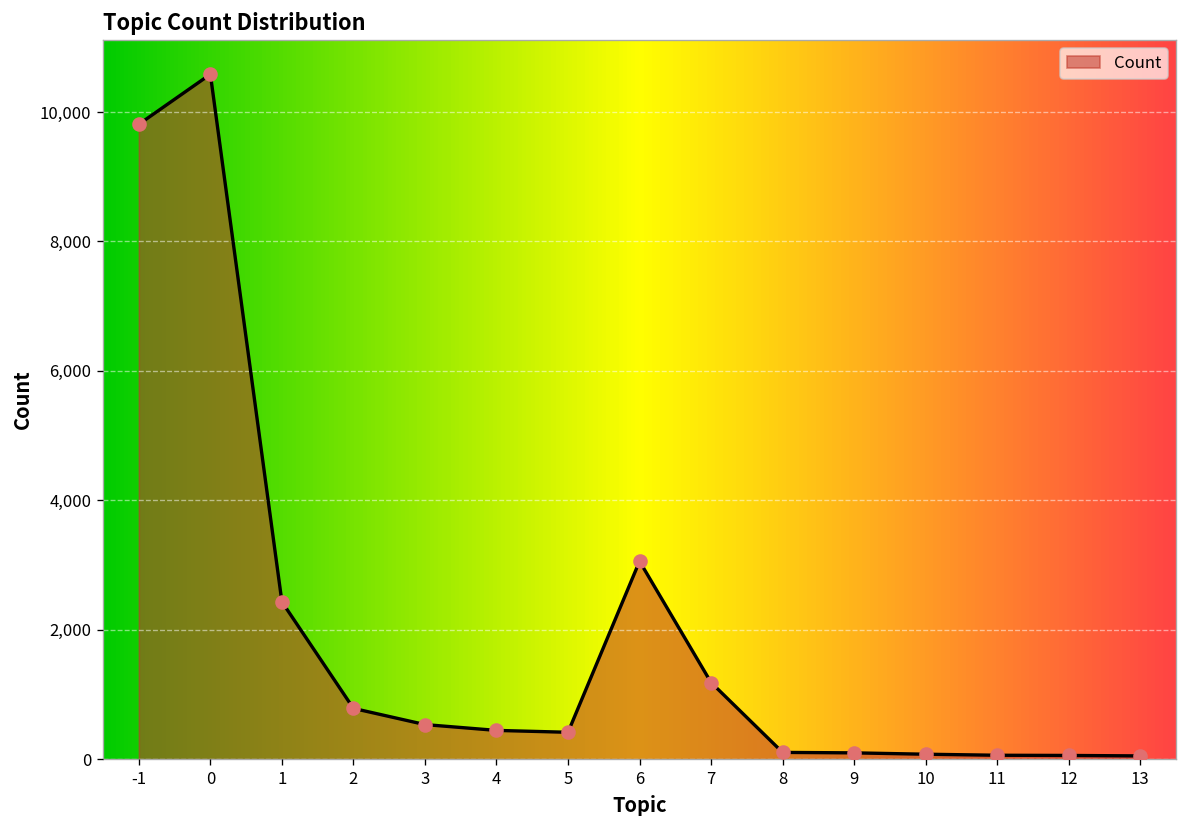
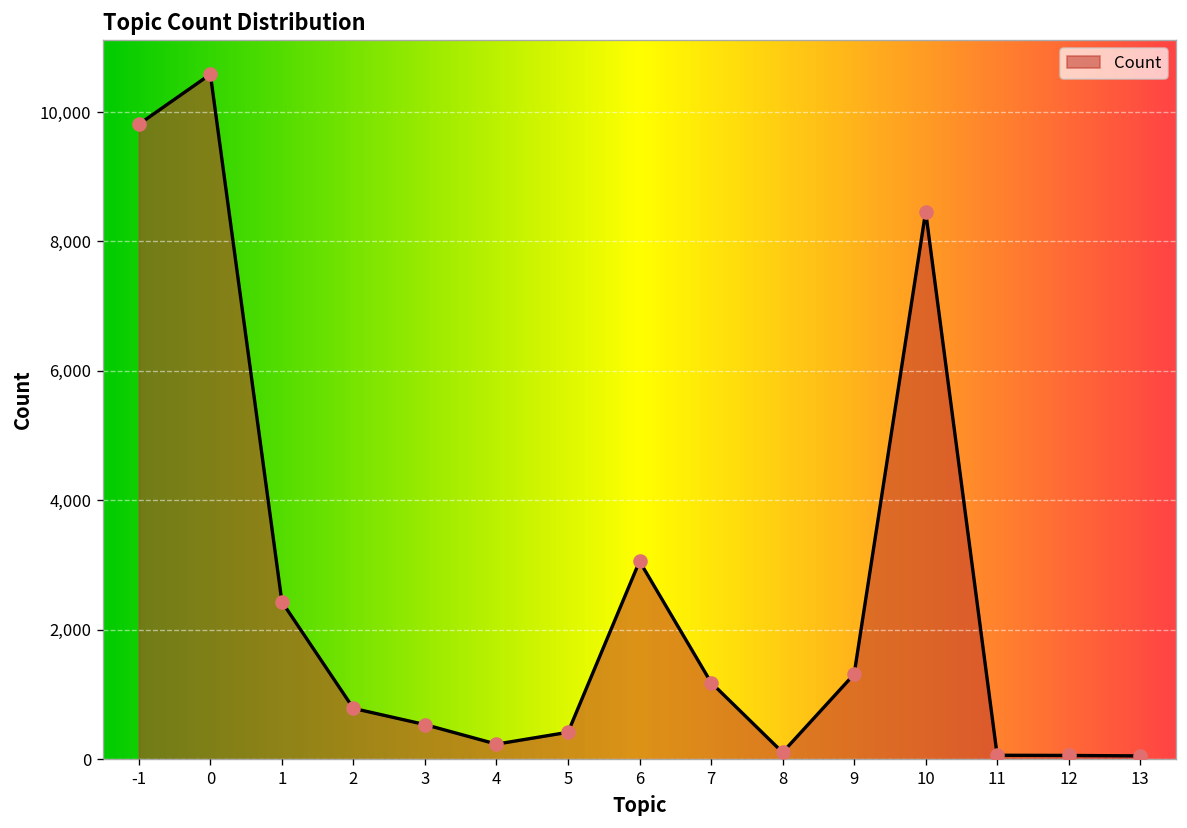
  {
    "-1": "9,800",
    "0": "10,600",
    "1": "2,400",
    "2": "800",
    "3": "500",
-   "4": "400",
+   "4": "200",
    "5": "400",
    "6": "3,100",
    "7": "1,200",
    "8": "100",
-   "9": "100",
-   "10": "100",
+   "9": "1,300",
+   "10": "8,500",
    "11": "100",
    "12": "100",
    "13": "100"
  }
